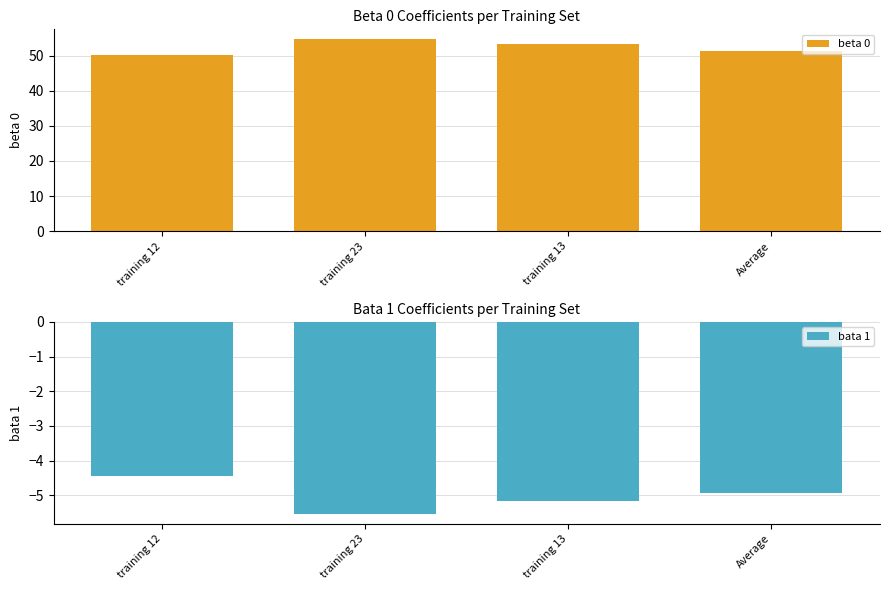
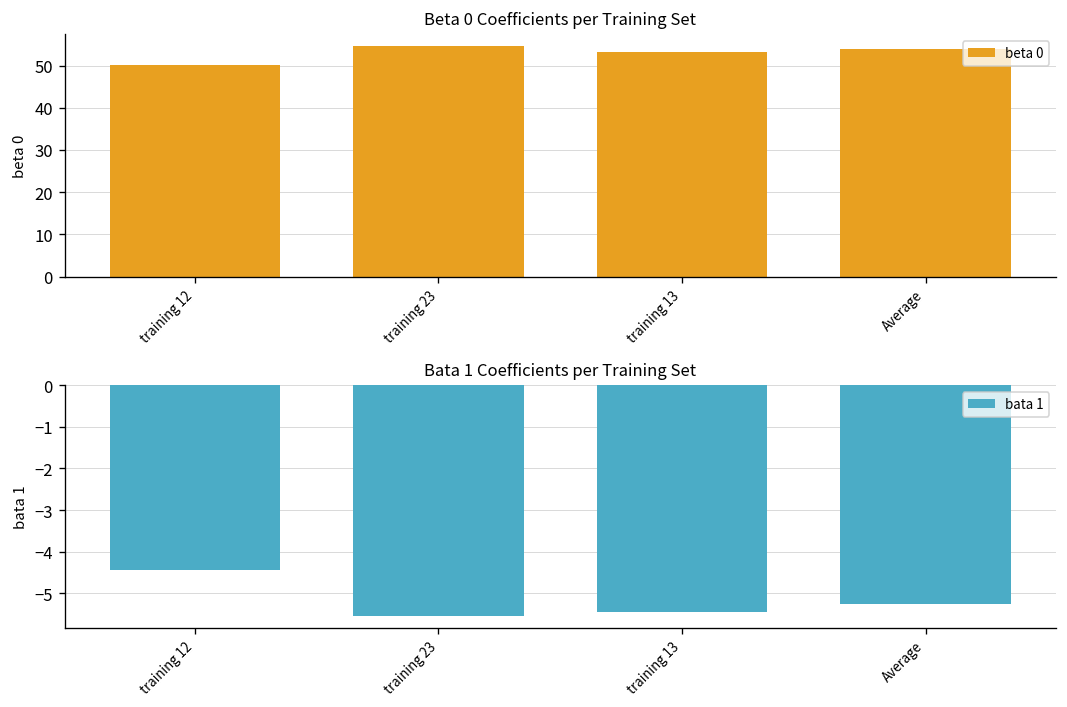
  {
    "Beta 0 Coefficients per Training Set": {
      "training 12": 50,
      "training 23": 55,
      "training 13": 53,
-     "Average": 51
+     "Average": 54
    },
    "Bata 1 Coefficients per Training Set": {
      "training 12": -4.4,
      "training 23": -5.5,
-     "training 13": -5.2,
-     "Average": -4.9
+     "training 13": -5.4,
+     "Average": -5.3
    }
  }
